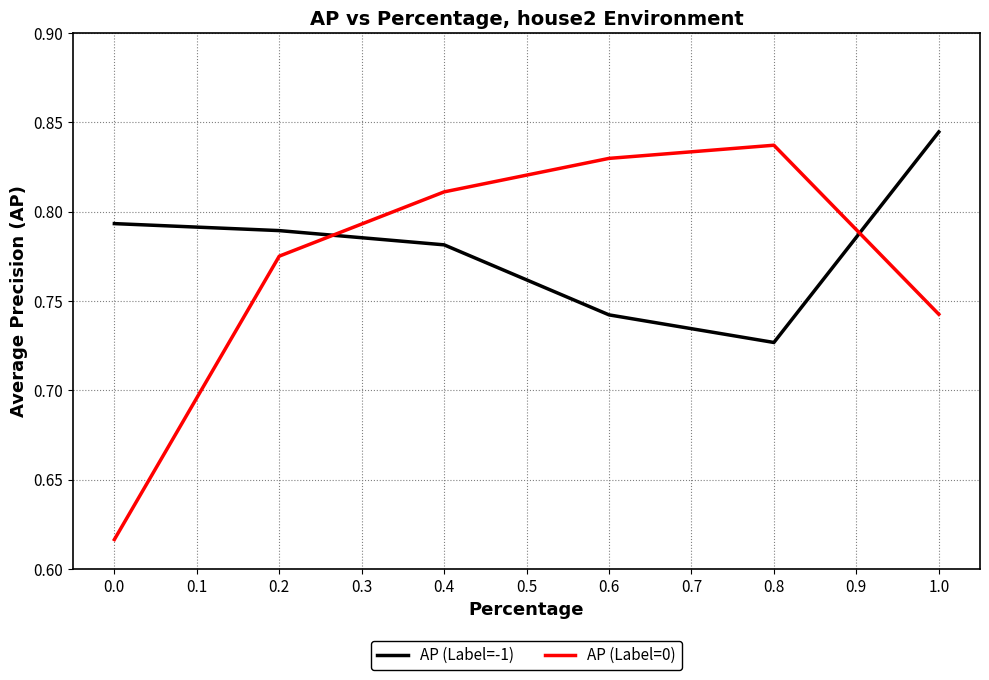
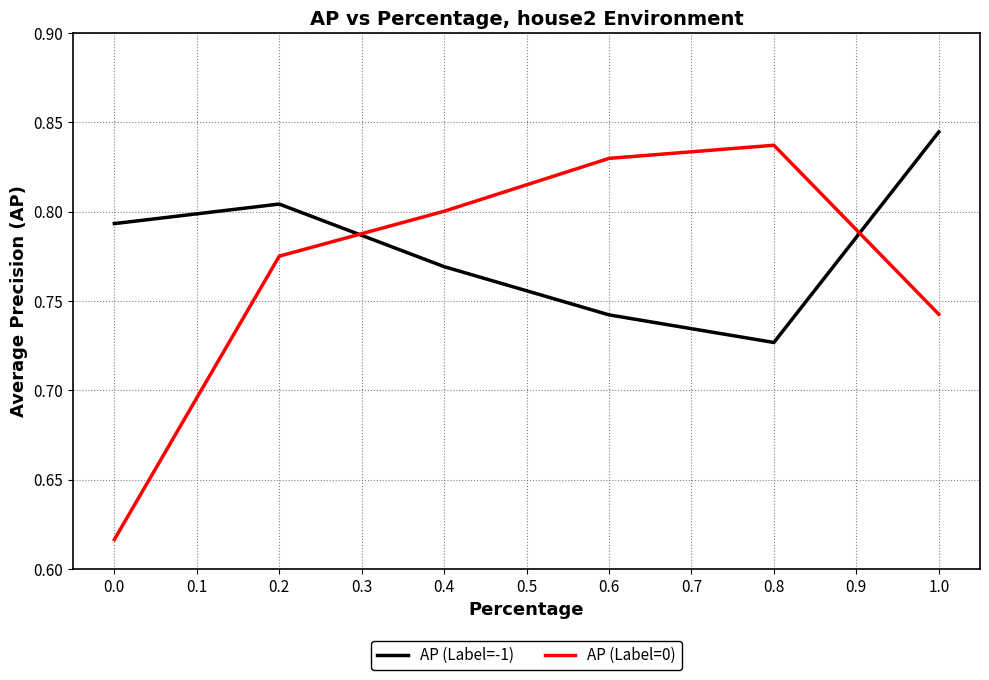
  {
    "AP (Label=-1)": {
      "0.0": 0.793,
-     "0.2": 0.789,
-     "0.4": 0.781,
+     "0.2": 0.804,
+     "0.4": 0.769,
      "0.6": 0.742,
      "0.8": 0.727,
      "1.0": 0.845
    },
    "AP (Label=0)": {
      "0.0": 0.616,
      "0.2": 0.775,
-     "0.4": 0.811,
+     "0.4": 0.800,
      "0.6": 0.830,
      "0.8": 0.837,
      "1.0": 0.743
    }
  }
